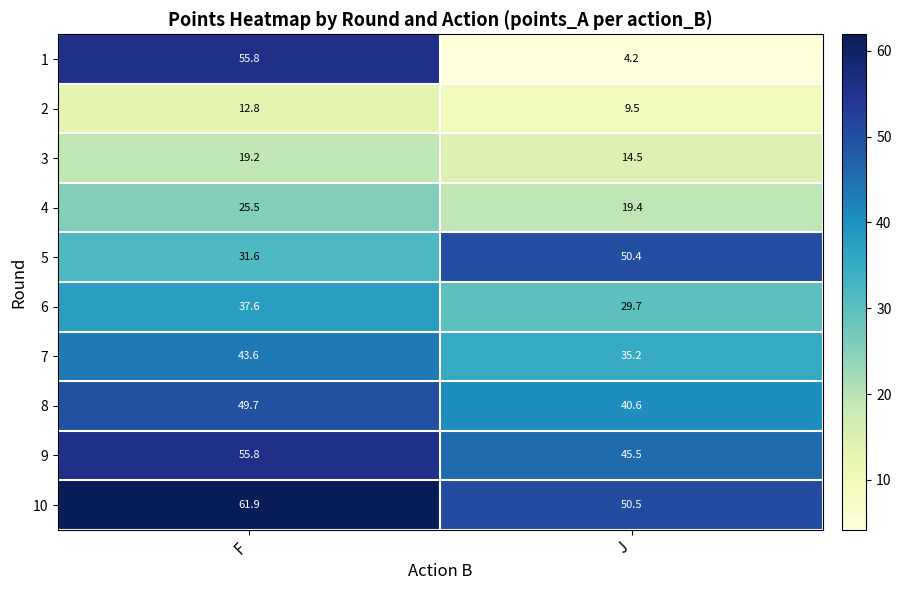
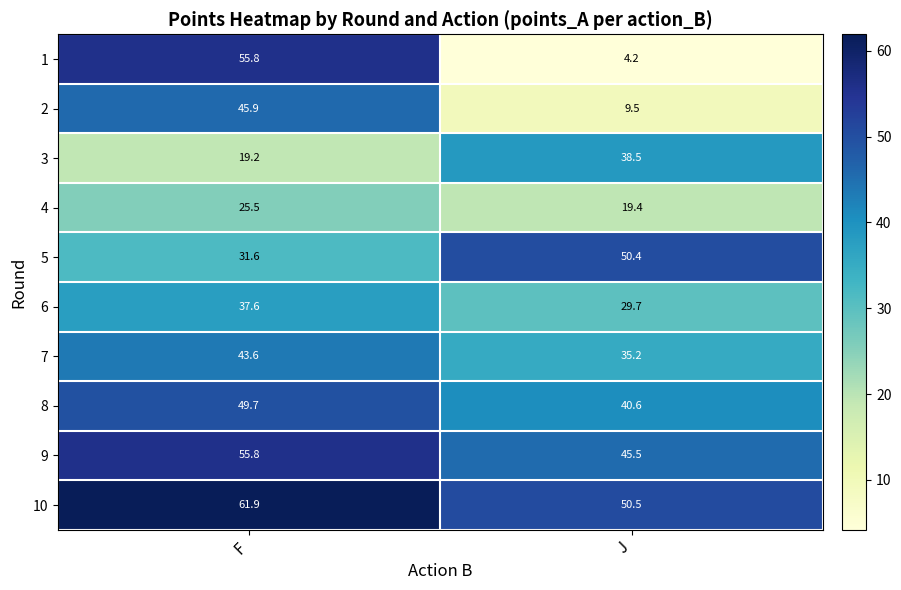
  {
    "1": {
      "F": 55.8,
      "J": 4.2
    },
    "2": {
-     "F": 12.8,
+     "F": 45.9,
      "J": 9.5
    },
    "3": {
      "F": 19.2,
-     "J": 14.5
+     "J": 38.5
    },
    "4": {
      "F": 25.5,
      "J": 19.4
    },
    "5": {
      "F": 31.6,
      "J": 50.4
    },
    "6": {
      "F": 37.6,
      "J": 29.7
    },
    "7": {
      "F": 43.6,
      "J": 35.2
    },
    "8": {
      "F": 49.7,
      "J": 40.6
    },
    "9": {
      "F": 55.8,
      "J": 45.5
    },
    "10": {
      "F": 61.9,
      "J": 50.5
    }
  }
